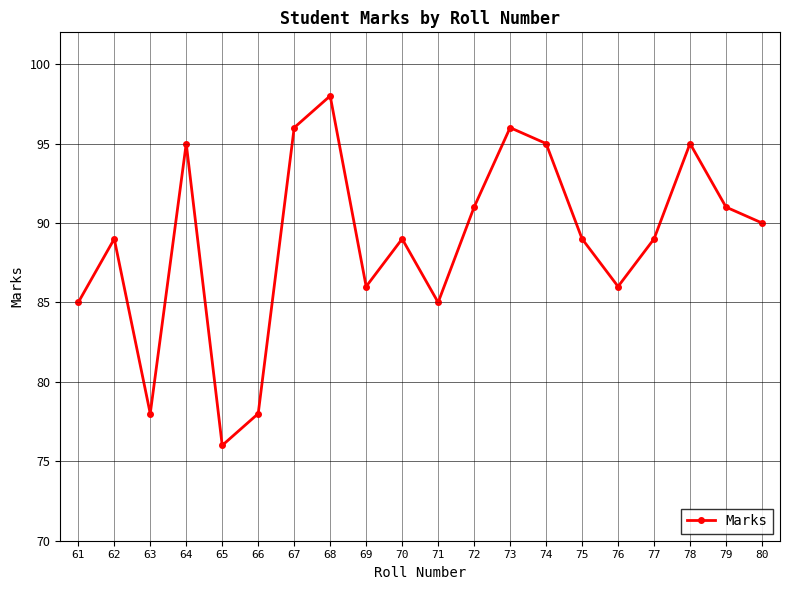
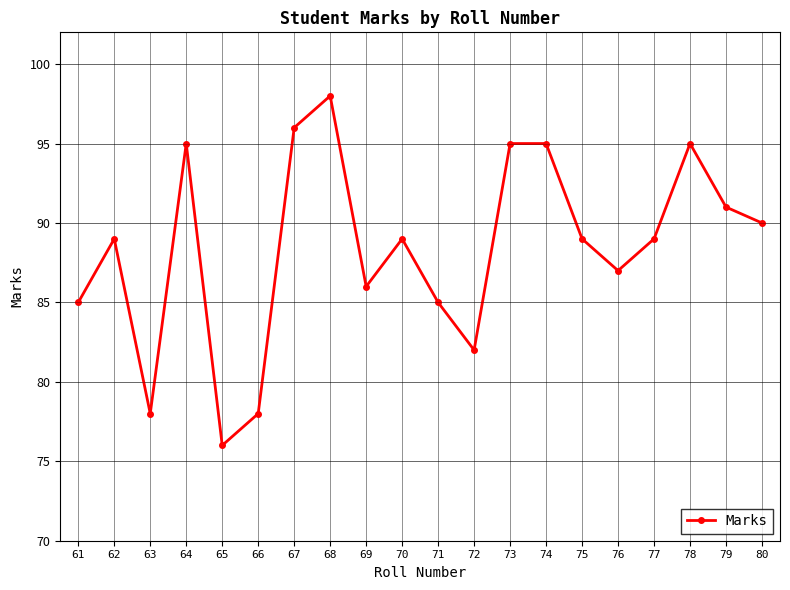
  {
    "61": 85,
    "62": 89,
    "63": 78,
    "64": 95,
    "65": 76,
    "66": 78,
    "67": 96,
    "68": 98,
    "69": 86,
    "70": 89,
    "71": 85,
-   "72": 91,
-   "73": 96,
+   "72": 82,
+   "73": 95,
    "74": 95,
    "75": 89,
-   "76": 86,
+   "76": 87,
    "77": 89,
    "78": 95,
    "79": 91,
    "80": 90
  }
